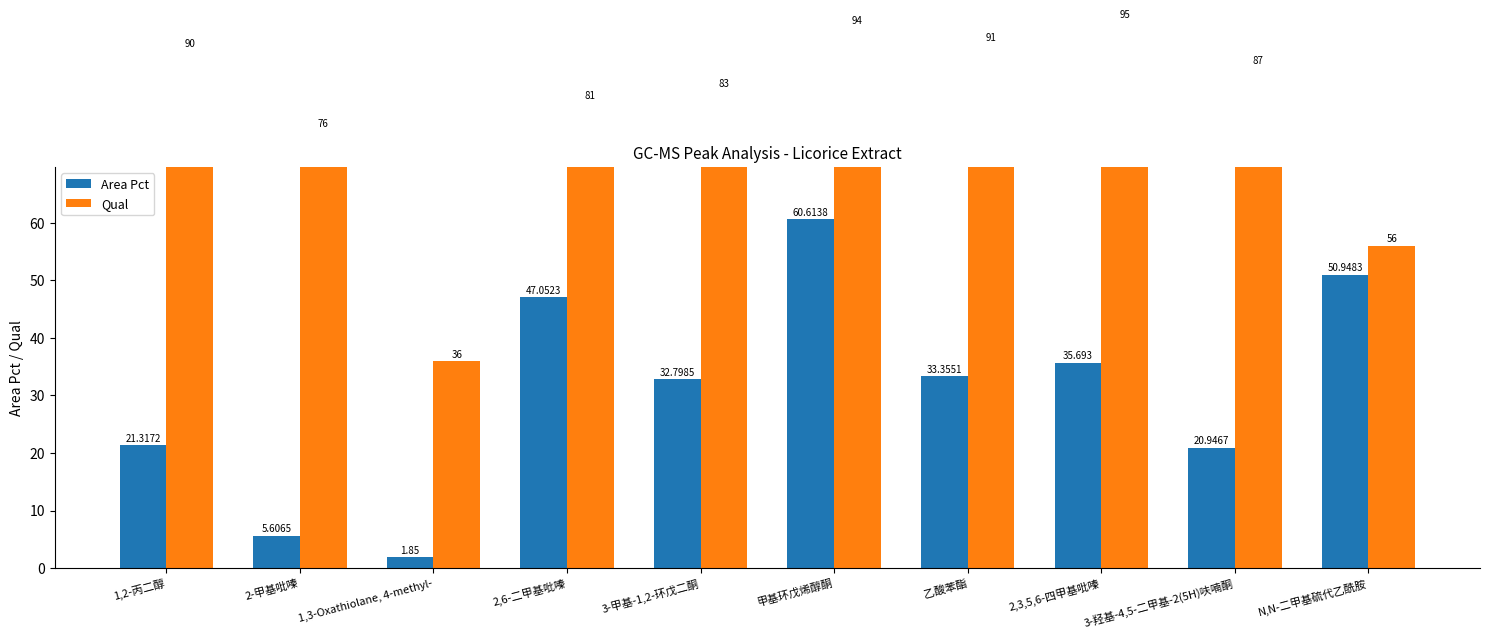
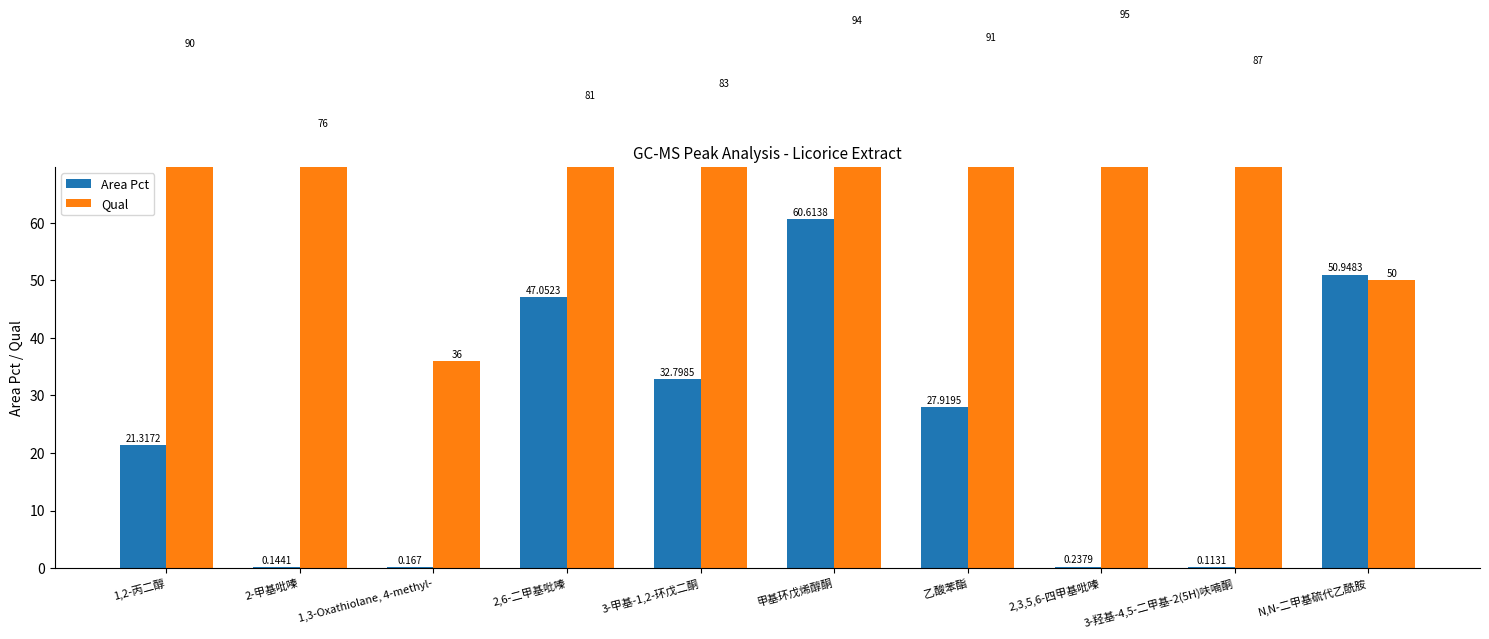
  {
    "Area Pct": {
      "1,2-丙二醇": 21.3172,
-     "2-甲基吡嗪": 5.6065,
-     "1,3-Oxathiolane, 4-methyl-": 1.85,
+     "2-甲基吡嗪": 0.1441,
+     "1,3-Oxathiolane, 4-methyl-": 0.167,
      "2,6-二甲基吡嗪": 47.0523,
      "3-甲基-1,2-环戊二酮": 32.7985,
      "甲基环戊烯醇酮": 60.6138,
-     "乙酸苯酯": 33.3551,
-     "2,3,5,6-四甲基吡嗪": 35.693,
-     "3-羟基-4,5-二甲基-2(5H)呋喃酮": 20.9467,
+     "乙酸苯酯": 27.9195,
+     "2,3,5,6-四甲基吡嗪": 0.2379,
+     "3-羟基-4,5-二甲基-2(5H)呋喃酮": 0.1131,
      "N,N-二甲基硫代乙酰胺": 50.9483
    },
    "Qual": {
      "1,3-Oxathiolane, 4-methyl-": 36,
-     "N,N-二甲基硫代乙酰胺": 56
+     "N,N-二甲基硫代乙酰胺": 50
    }
  }
